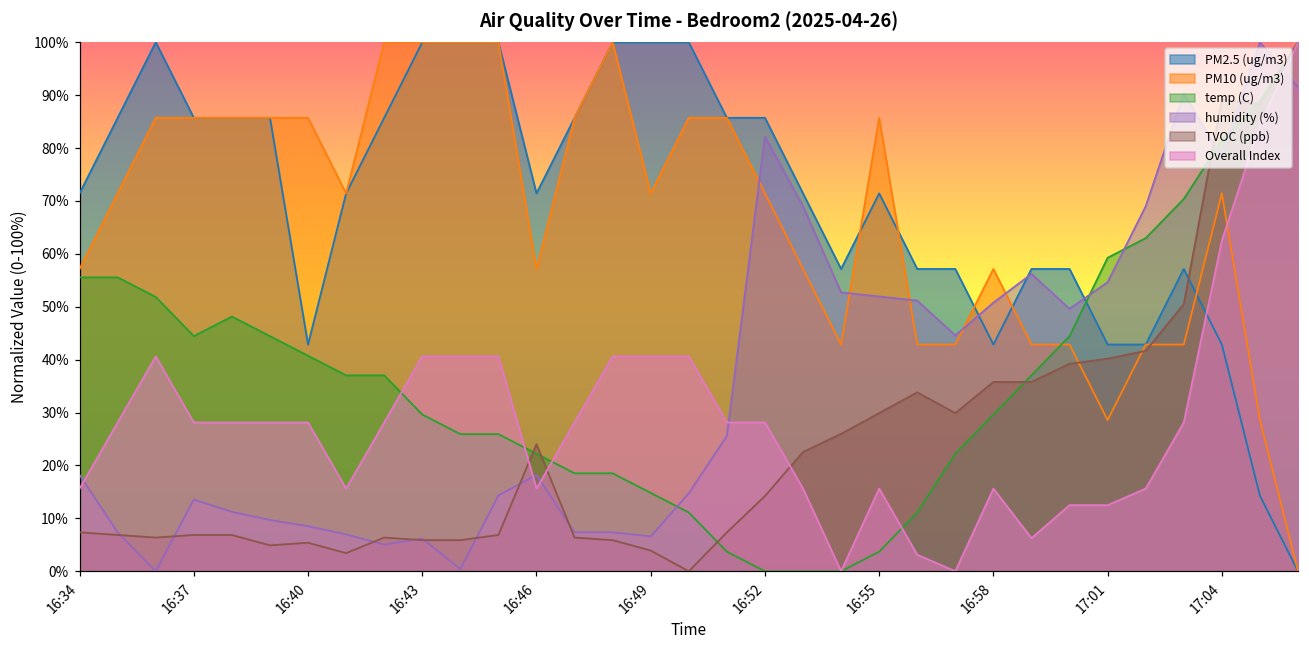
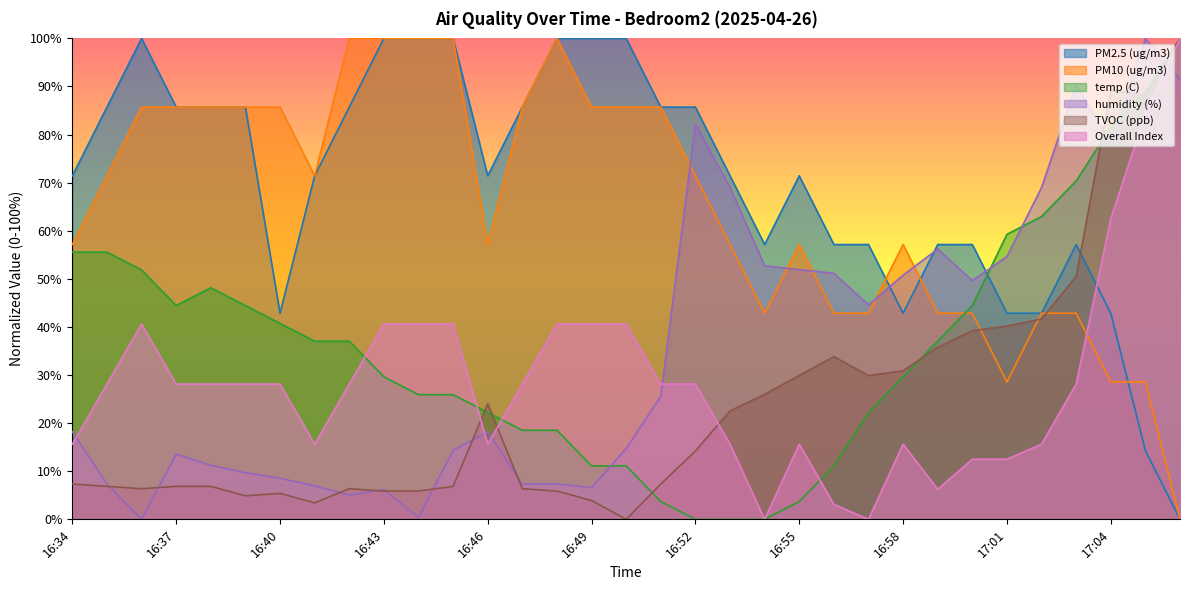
  {
    "PM2.5 (ug/m3)": {
      "16:34": "71%",
      "16:40": "43%",
      "16:46": "71%",
      "16:49": "100%",
      "16:52": "86%",
      "16:55": "71%",
      "16:58": "43%",
      "17:01": "43%",
      "17:04": "43%"
    },
    "PM10 (ug/m3)": {
      "16:34": "57%",
      "16:40": "86%",
      "16:46": "57%",
-     "16:49": "71%",
+     "16:49": "86%",
      "16:52": "71%",
-     "16:55": "86%",
+     "16:55": "57%",
      "16:58": "57%",
      "17:01": "29%",
-     "17:04": "71%"
+     "17:04": "29%"
    },
    "temp (C)": {
      "16:34": "56%",
      "16:37": "44%",
      "16:40": "41%",
      "16:43": "30%",
      "16:46": "22%",
-     "16:49": "15%",
+     "16:49": "11%",
      "16:52": "0%",
      "16:55": "4%",
      "16:58": "30%",
      "17:01": "59%"
    },
    "TVOC (ppb)": {
      "16:34": "7%",
      "16:37": "7%",
      "16:40": "5%",
      "16:46": "24%",
      "16:49": "4%",
      "16:52": "14%",
      "16:55": "30%",
-     "16:58": "36%",
+     "16:58": "31%",
      "17:01": "40%"
    }
  }
